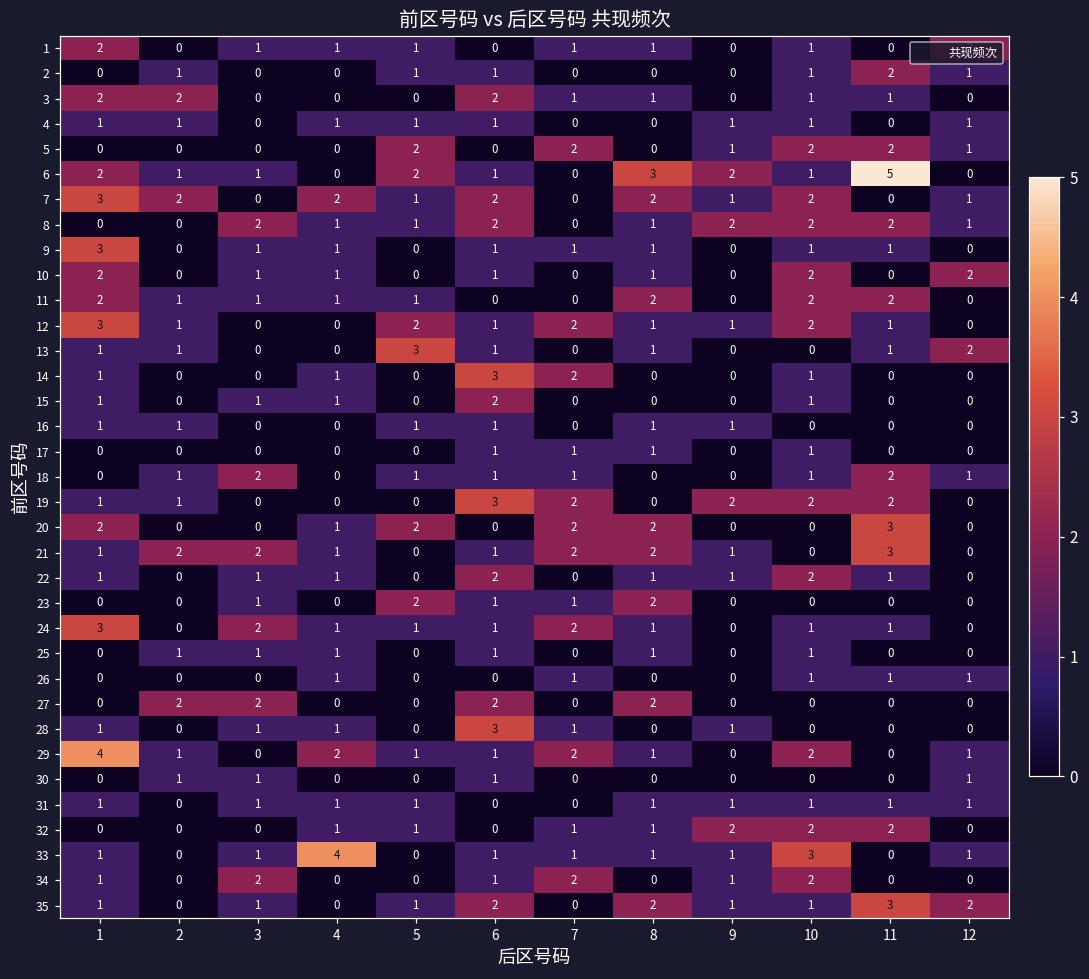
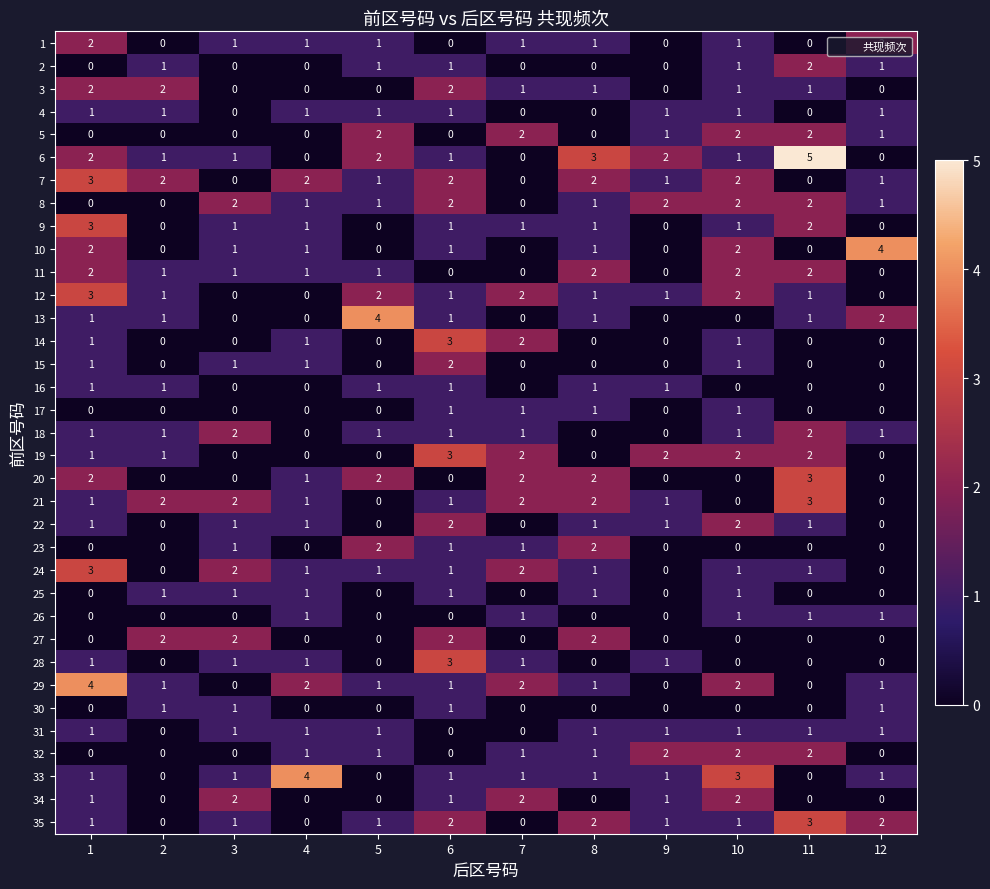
  {
    "9": {
      "1": 3,
      "2": 0,
      "3": 1,
      "4": 1,
      "5": 0,
      "6": 1,
      "7": 1,
      "8": 1,
      "9": 0,
      "10": 1,
-     "11": 1,
+     "11": 2,
      "12": 0
    },
    "10": {
      "1": 2,
      "2": 0,
      "3": 1,
      "4": 1,
      "5": 0,
      "6": 1,
      "7": 0,
      "8": 1,
      "9": 0,
      "10": 2,
      "11": 0,
-     "12": 2
+     "12": 4
    },
    "13": {
      "1": 1,
      "2": 1,
      "3": 0,
      "4": 0,
-     "5": 3,
+     "5": 4,
      "6": 1,
      "7": 0,
      "8": 1,
      "9": 0,
      "10": 0,
      "11": 1,
      "12": 2
    },
    "18": {
-     "1": 0,
+     "1": 1,
      "2": 1,
      "3": 2,
      "4": 0,
      "5": 1,
      "6": 1,
      "7": 1,
      "8": 0,
      "9": 0,
      "10": 1,
      "11": 2,
      "12": 1
    }
  }
